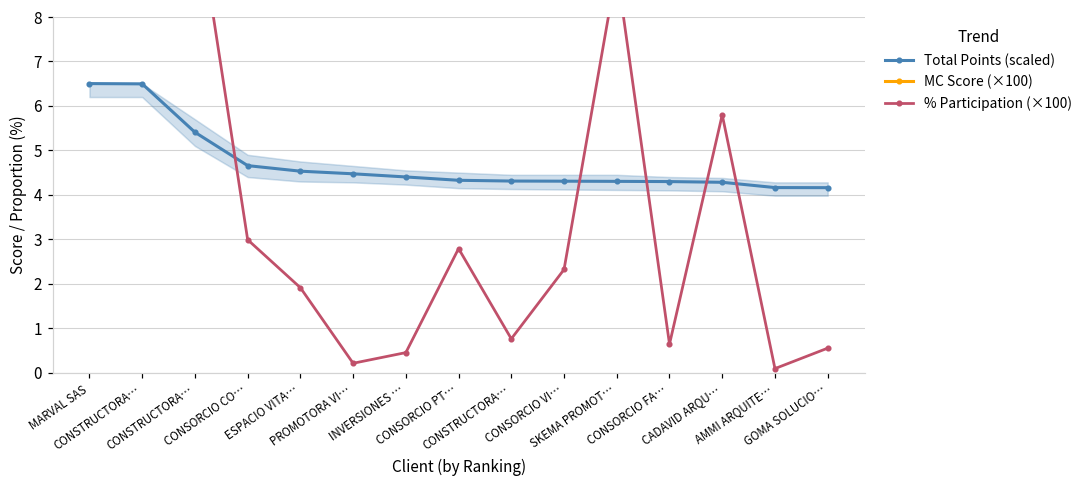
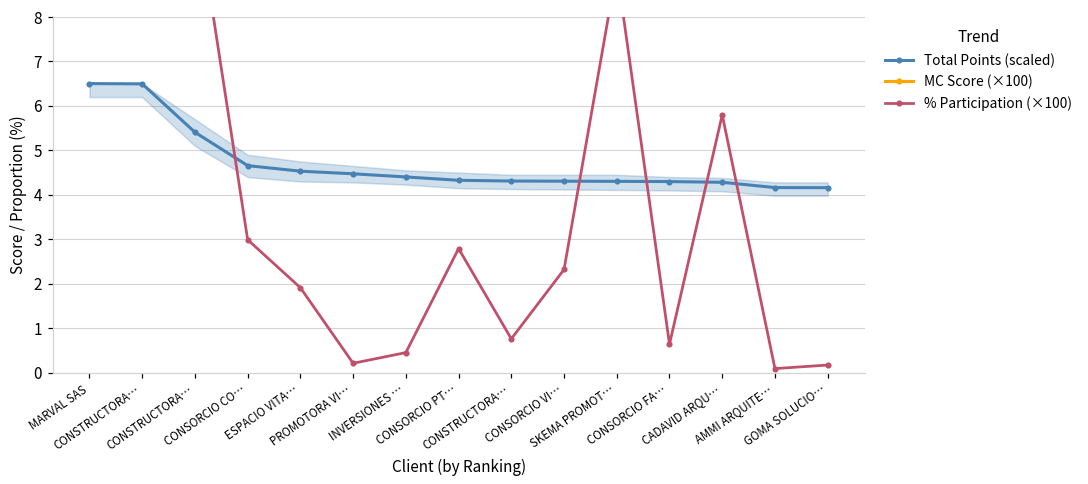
  {
    "% Participation (×100)": {
      "CONSORCIO CO…": 3.0,
      "ESPACIO VITA…": 1.9,
      "PROMOTORA VI…": 0.2,
      "INVERSIONES …": 0.4,
      "CONSORCIO PT…": 2.8,
      "CONSORCIO VI…": 2.3,
      "CONSORCIO FA…": 0.6,
      "CADAVID ARQU…": 5.8,
      "AMMI ARQUITE…": 0.1,
-     "GOMA SOLUCIO…": 0.5
+     "GOMA SOLUCIO…": 0.2
    }
  }
